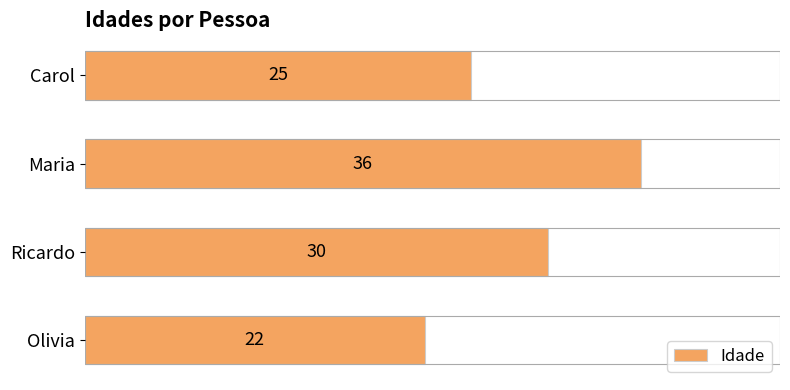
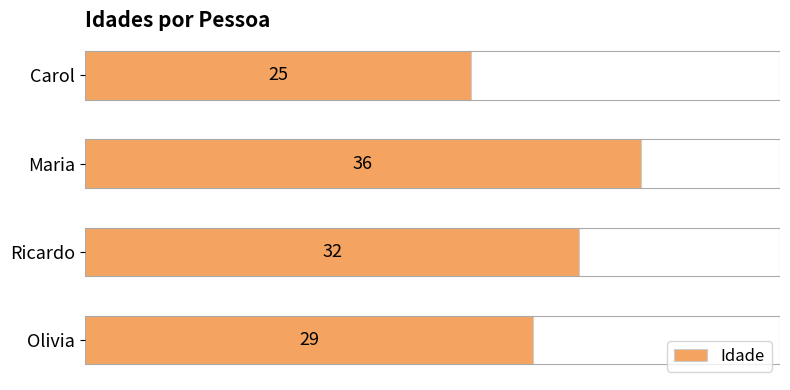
  {
    "Carol": 25,
    "Maria": 36,
-   "Ricardo": 30,
-   "Olivia": 22
+   "Ricardo": 32,
+   "Olivia": 29
  }
